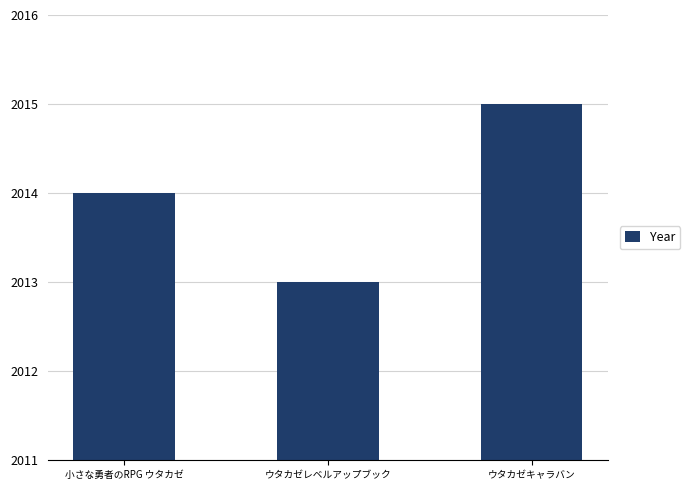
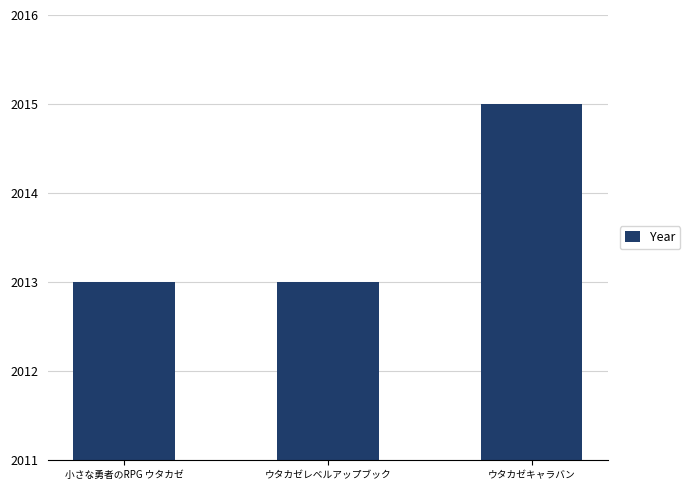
  {
-   "小さな勇者のRPG ウタカゼ": 2014,
+   "小さな勇者のRPG ウタカゼ": 2013,
    "ウタカゼレベルアップブック": 2013,
    "ウタカゼキャラバン": 2015
  }
